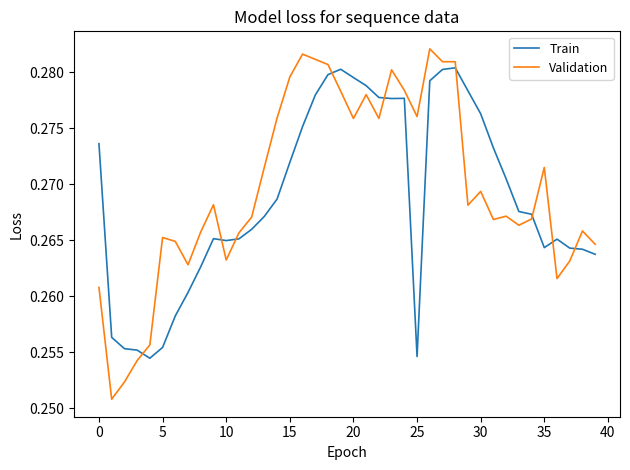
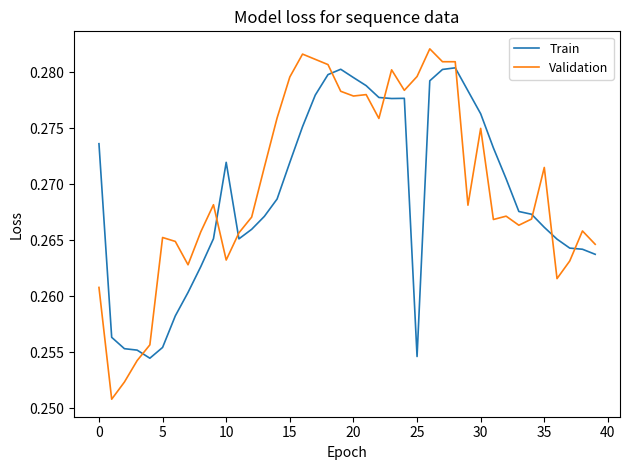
  {
    "Train": {
      "0": 0.2736,
      "5": 0.2554,
-     "10": 0.2650,
+     "10": 0.2720,
      "15": 0.2720,
      "20": 0.2795,
      "25": 0.2546,
      "30": 0.2763,
-     "35": 0.2643
+     "35": 0.2662
    },
    "Validation": {
      "0": 0.2608,
      "5": 0.2652,
      "10": 0.2632,
      "15": 0.2796,
-     "20": 0.2759,
-     "25": 0.2760,
-     "30": 0.2694,
+     "20": 0.2779,
+     "25": 0.2796,
+     "30": 0.2750,
      "35": 0.2715
    }
  }
